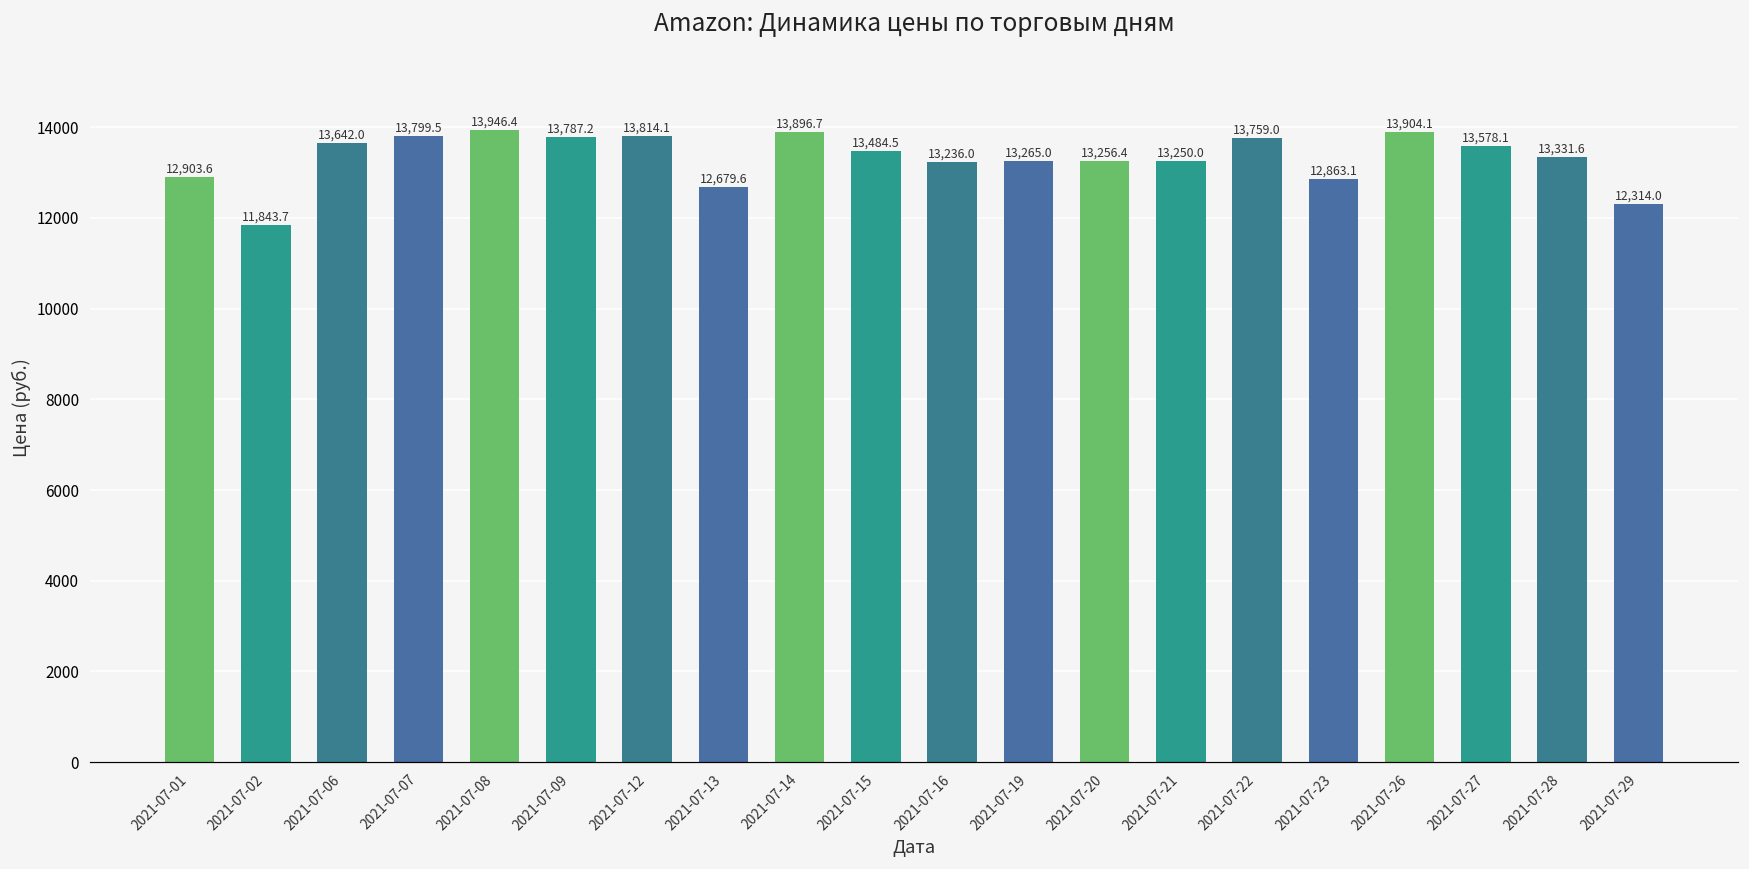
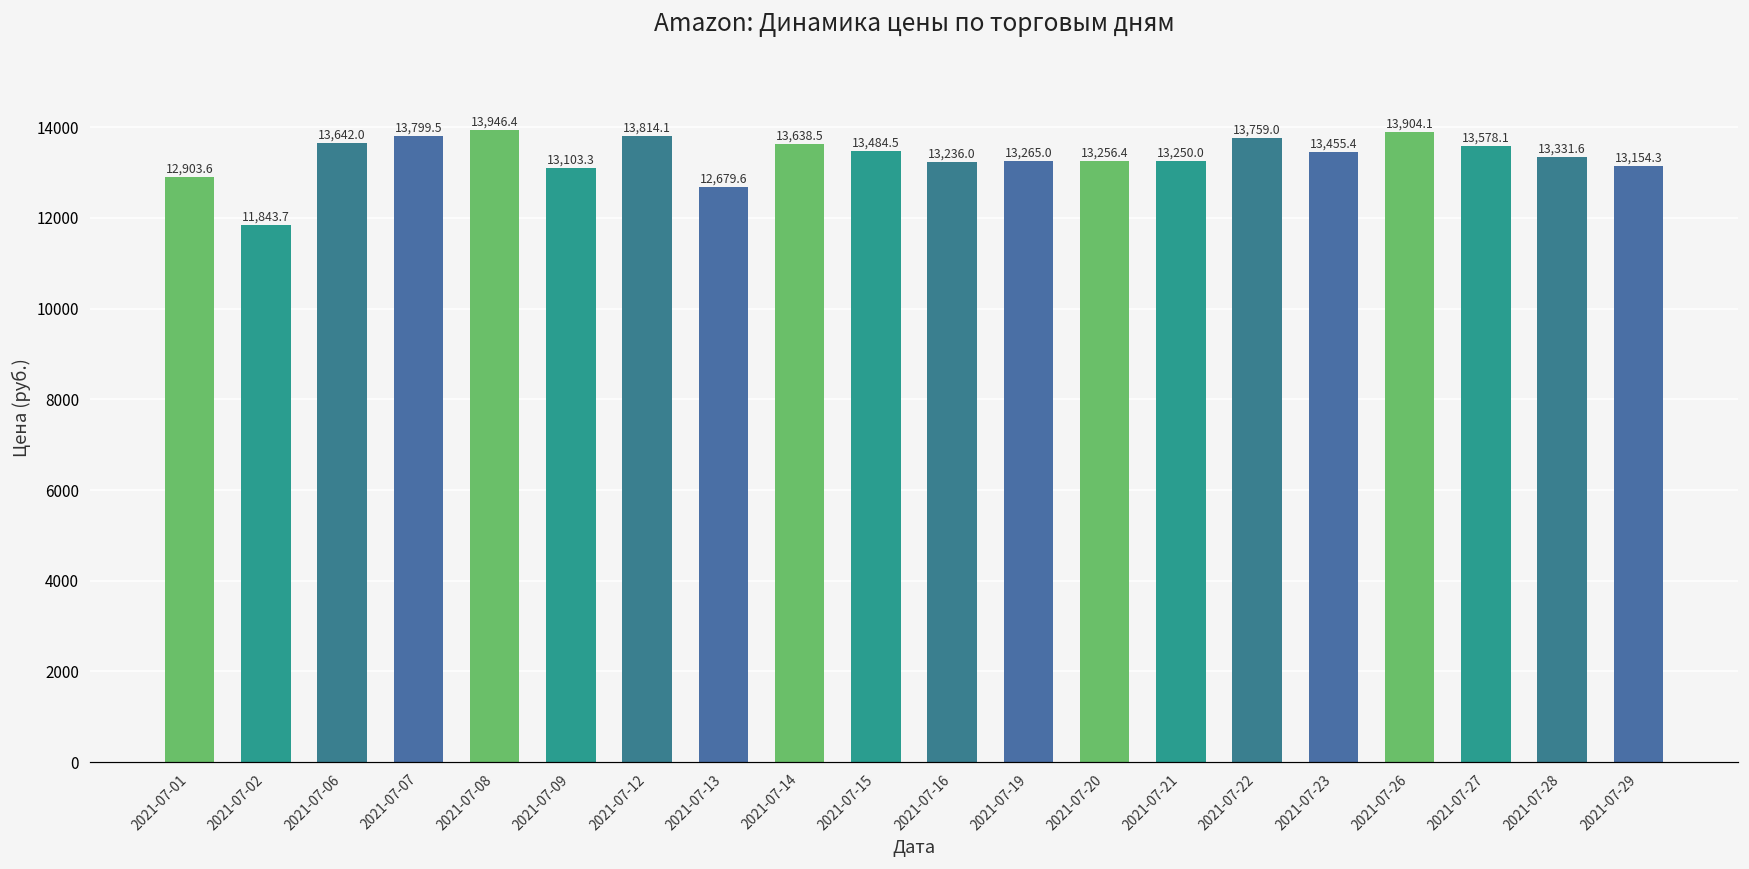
  {
    "2021-07-01": "12,903.6",
    "2021-07-02": "11,843.7",
    "2021-07-06": "13,642.0",
    "2021-07-07": "13,799.5",
    "2021-07-08": "13,946.4",
-   "2021-07-09": "13,787.2",
+   "2021-07-09": "13,103.3",
    "2021-07-12": "13,814.1",
    "2021-07-13": "12,679.6",
-   "2021-07-14": "13,896.7",
+   "2021-07-14": "13,638.5",
    "2021-07-15": "13,484.5",
    "2021-07-16": "13,236.0",
    "2021-07-19": "13,265.0",
    "2021-07-20": "13,256.4",
    "2021-07-21": "13,250.0",
    "2021-07-22": "13,759.0",
-   "2021-07-23": "12,863.1",
+   "2021-07-23": "13,455.4",
    "2021-07-26": "13,904.1",
    "2021-07-27": "13,578.1",
    "2021-07-28": "13,331.6",
-   "2021-07-29": "12,314.0"
+   "2021-07-29": "13,154.3"
  }
